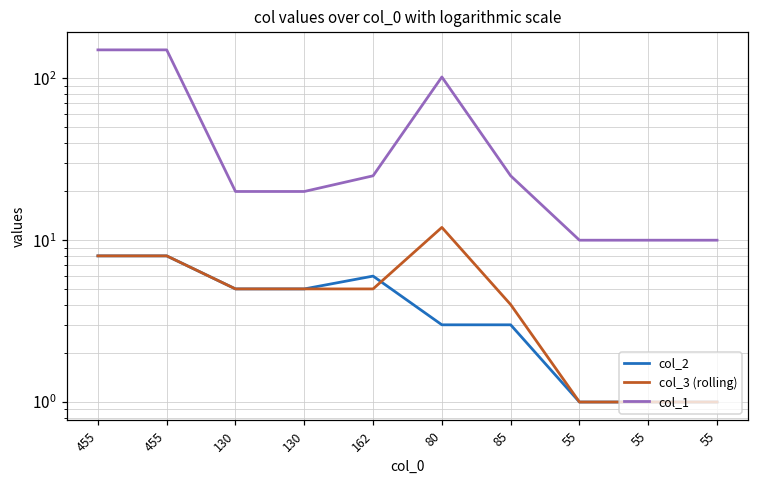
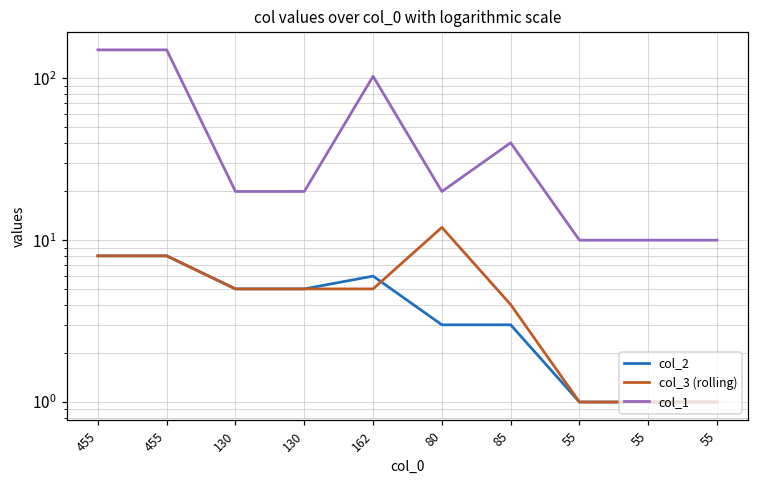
  {
    "col_2": {
      "162": 6,
      "80": 3,
      "85": 3
    },
    "col_3 (rolling)": {
      "162": 5,
      "80": 12,
      "85": 4
    },
    "col_1": {
-     "162": 25,
-     "80": 100,
-     "85": 25
+     "162": 100,
+     "80": 20,
+     "85": 40
    }
  }
